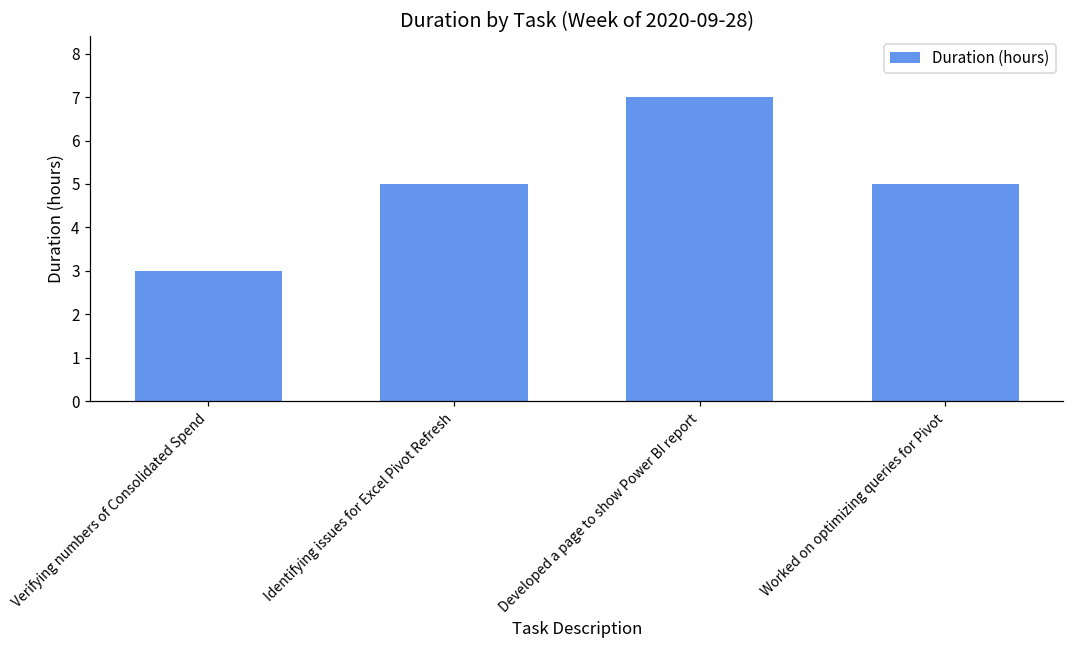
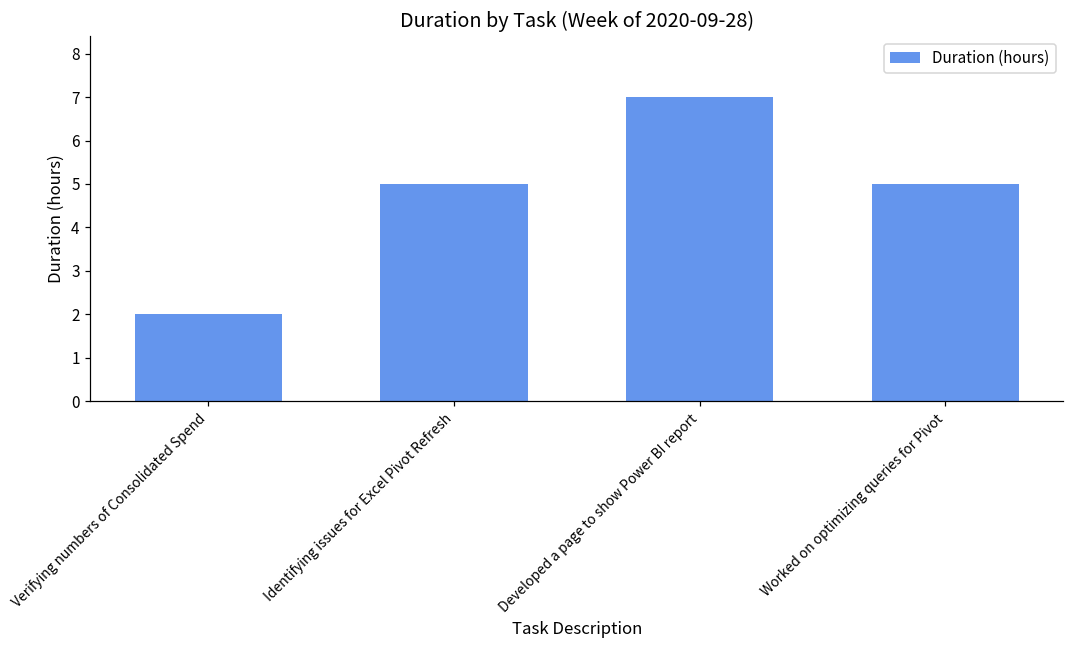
  {
-   "Verifying numbers of Consolidated Spend": 3,
+   "Verifying numbers of Consolidated Spend": 2,
    "Identifying issues for Excel Pivot Refresh": 5,
    "Developed a page to show Power BI report": 7,
    "Worked on optimizing queries for Pivot": 5
  }
